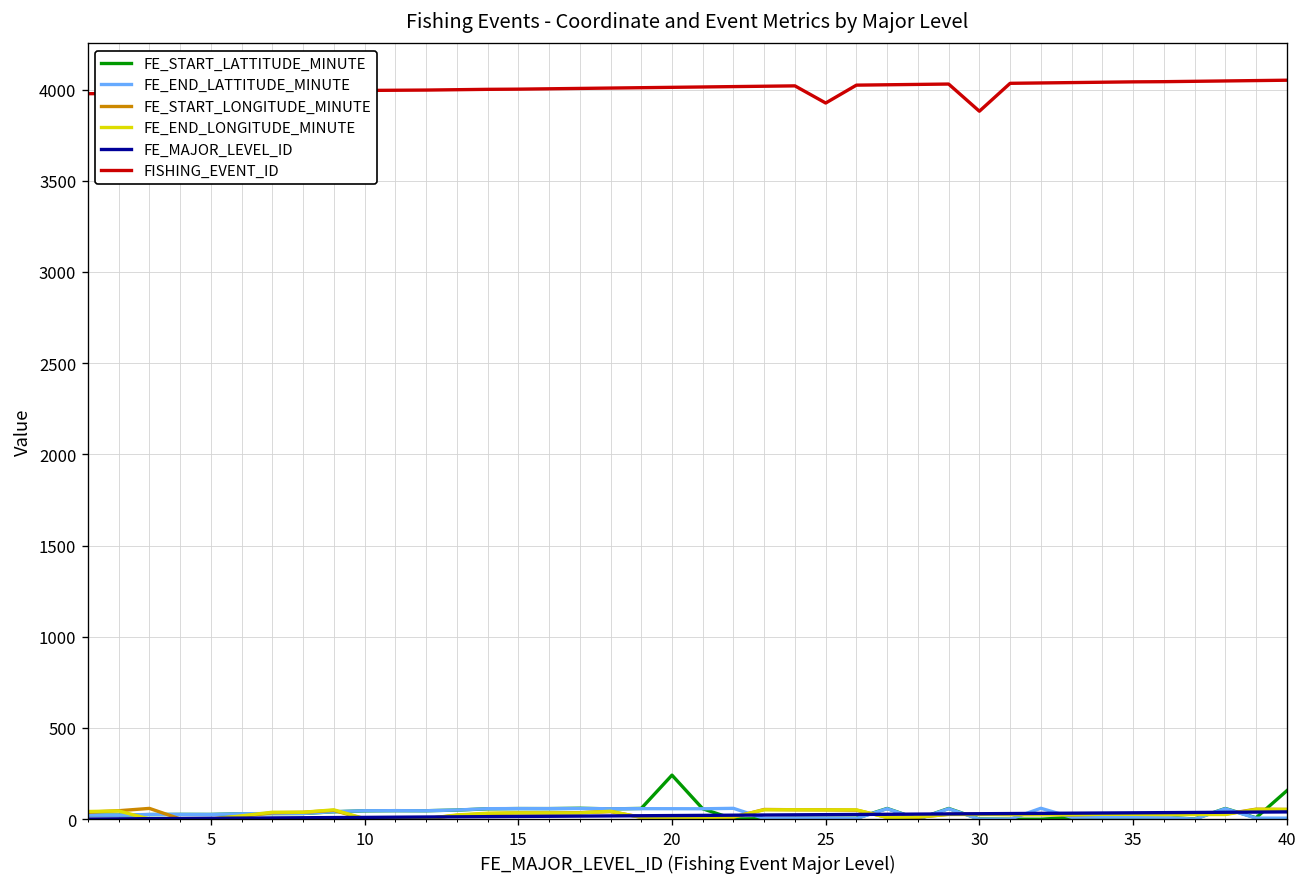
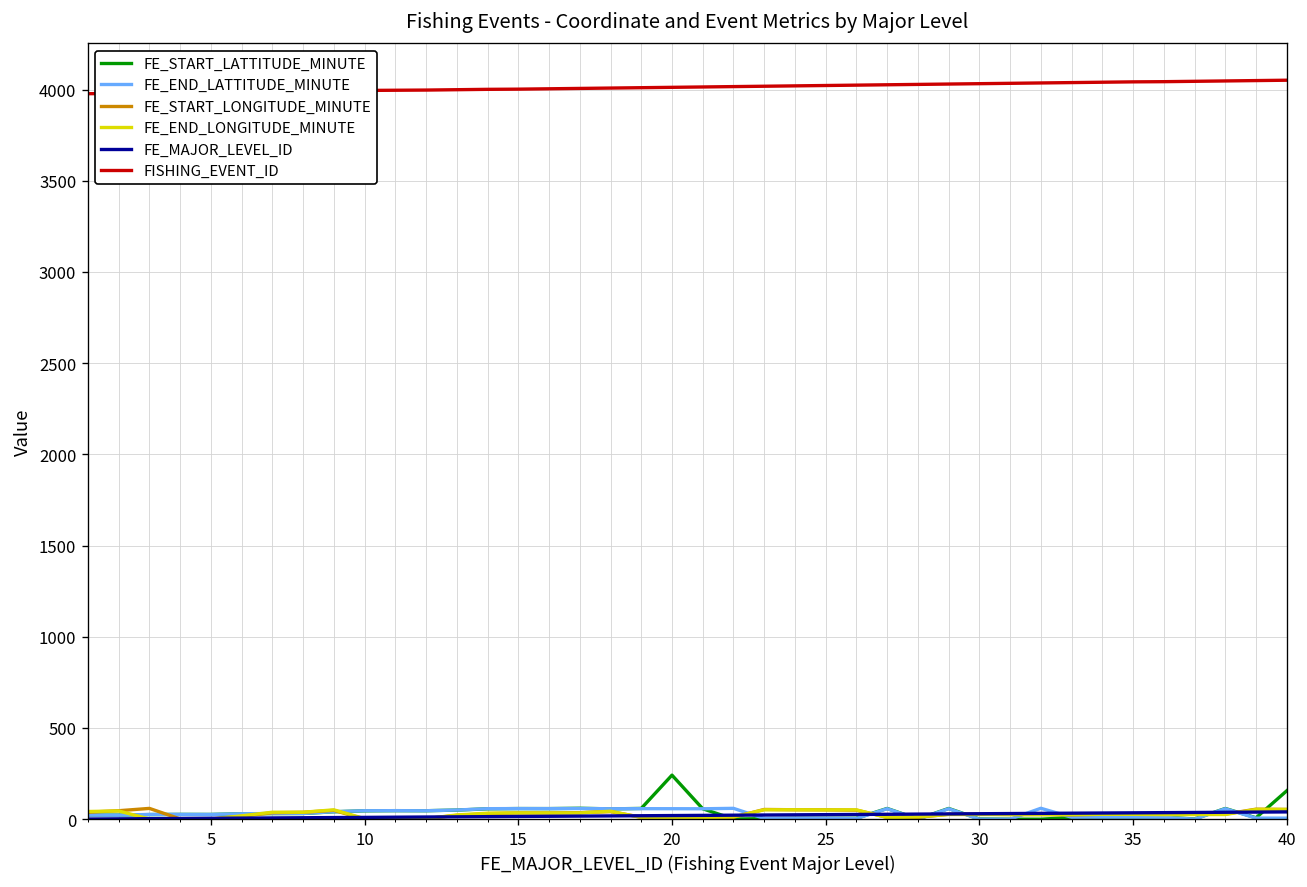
  {
    "FE_START_LATTITUDE_MINUTE": {
      "20": 240,
      "40": 160
    },
    "FE_END_LATTITUDE_MINUTE": {
      "20": 60,
      "40": 10
    },
    "FE_MAJOR_LEVEL_ID": {
      "15": 20,
      "25": 30
    },
    "FISHING_EVENT_ID": {
      "15": 4000,
      "20": 4010,
-     "25": 3930,
-     "30": 3880,
+     "25": 4020,
+     "30": 4030,
      "35": 4040,
      "40": 4050
    }
  }
